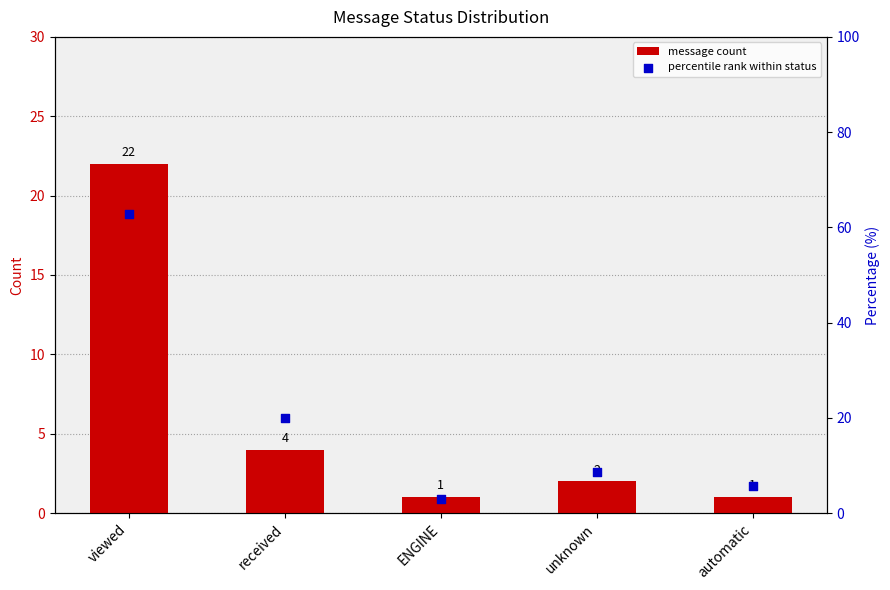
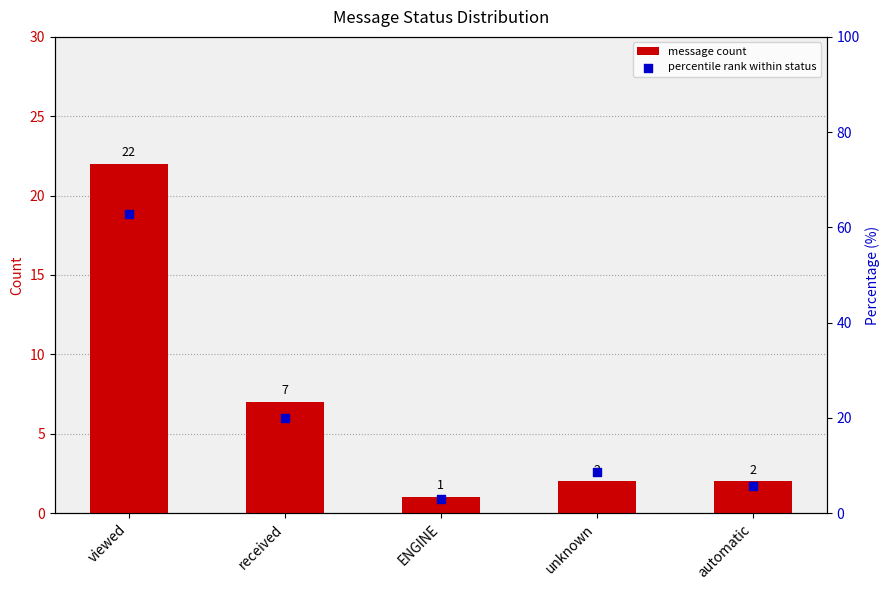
  {
    "message count": {
      "viewed": 22,
-     "received": 4,
+     "received": 7,
      "ENGINE": 1,
-     "automatic": 1
+     "automatic": 2
    }
  }
